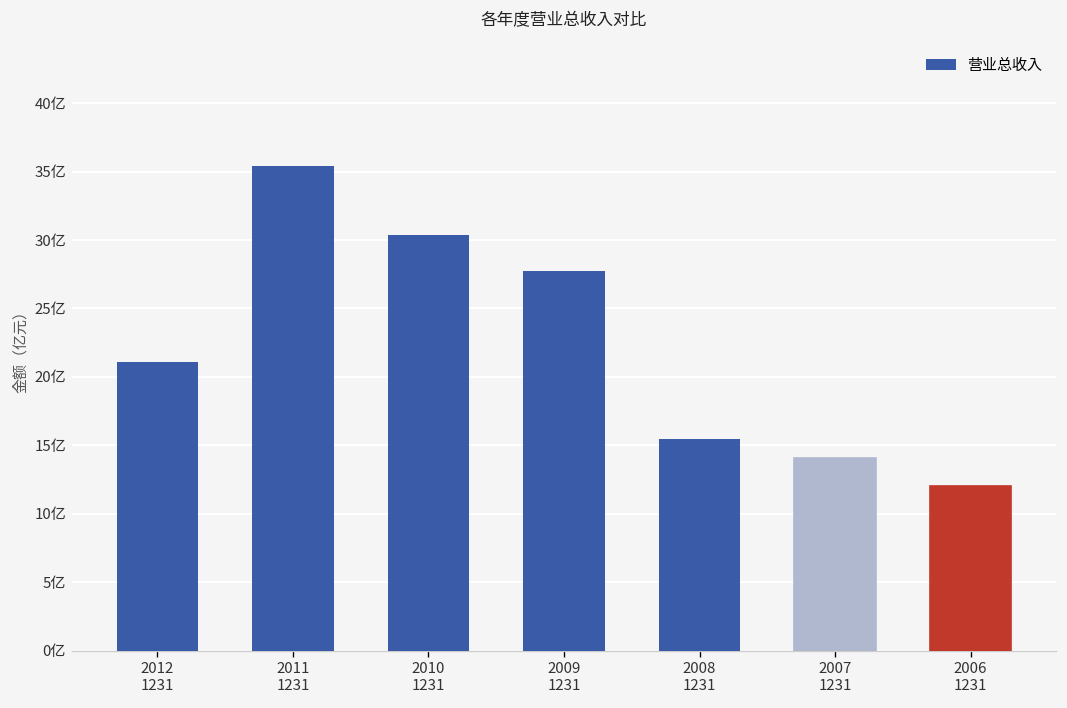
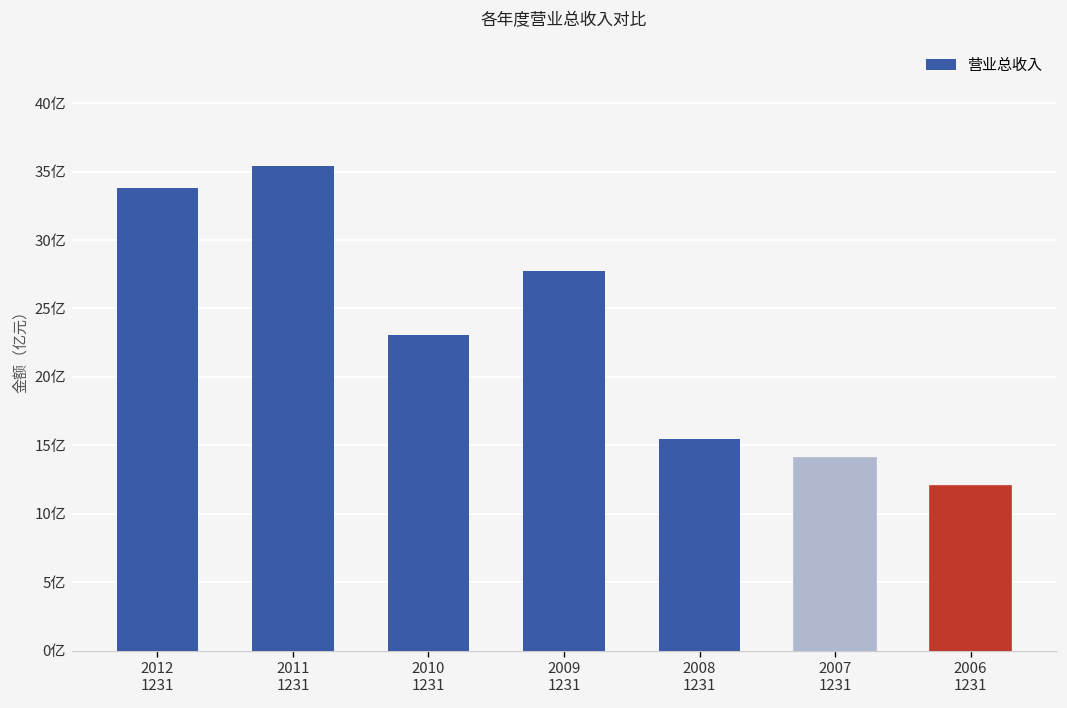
  {
-   "2012 1231": "21.1亿",
+   "2012 1231": "33.8亿",
    "2011 1231": "35.4亿",
-   "2010 1231": "30.4亿",
+   "2010 1231": "23.1亿",
    "2009 1231": "27.7亿",
    "2008 1231": "15.4亿",
    "2007 1231": "14.1亿",
    "2006 1231": "12.0亿"
  }
